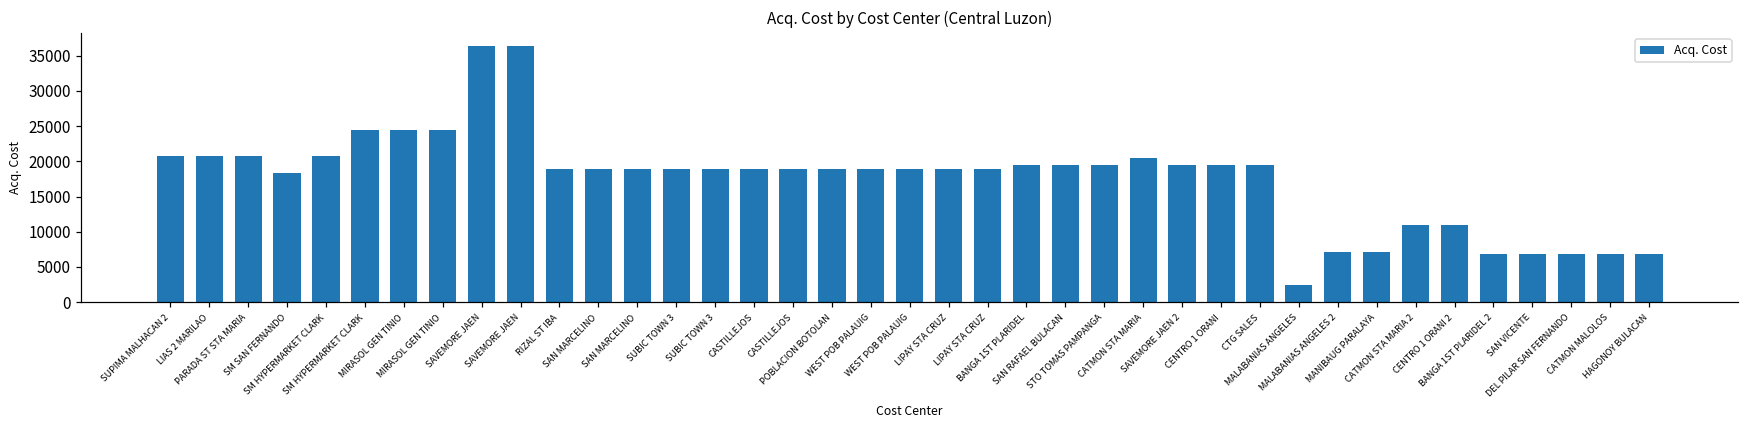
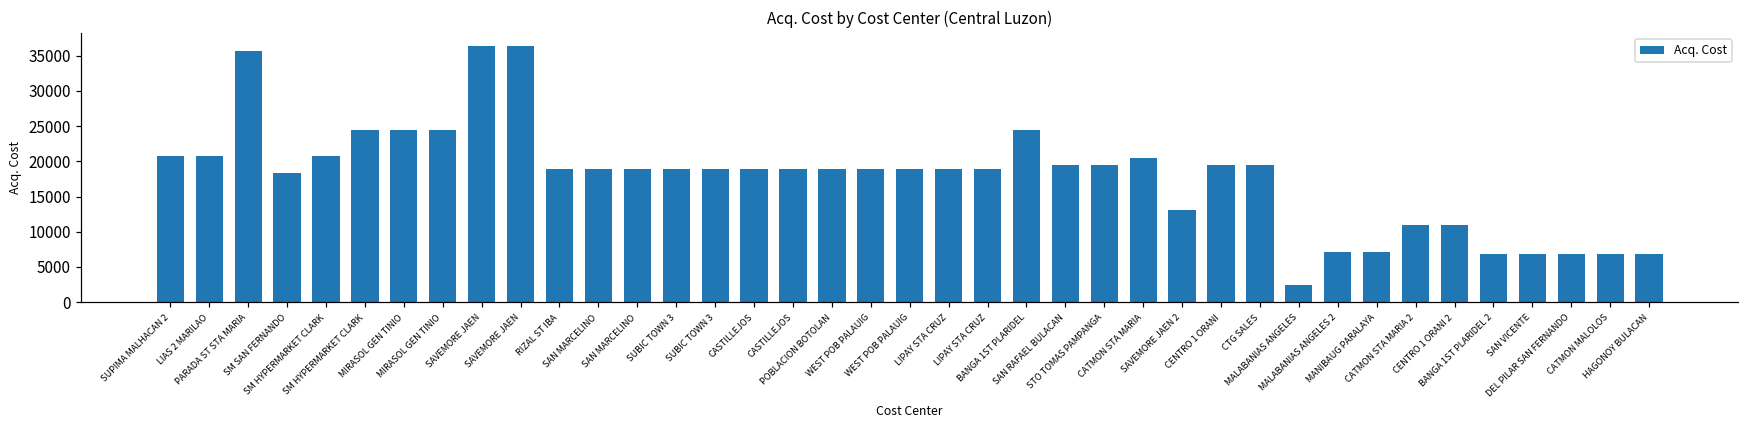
  {
    "SUPIMA MALHACAN 2": 21000,
    "LIAS 2 MARILAO": 21000,
-   "PARADA ST STA MARIA": 21000,
+   "PARADA ST STA MARIA": 36000,
    "SM SAN FERNANDO": 18000,
    "RIZAL ST IBA": 19000,
    "POBLACION BOTOLAN": 19000,
-   "BANGA 1ST PLARIDEL": 20000,
+   "BANGA 1ST PLARIDEL": 24000,
    "SAN RAFAEL BULACAN": 20000,
    "STO TOMAS PAMPANGA": 20000,
    "CATMON STA MARIA": 20000,
-   "SAVEMORE JAEN 2": 20000,
+   "SAVEMORE JAEN 2": 13000,
    "CENTRO 1 ORANI": 20000,
    "CTG SALES": 20000,
    "MALABANIAS ANGELES": 2000,
    "MALABANIAS ANGELES 2": 7000,
    "MANIBAUG PARALAYA": 7000,
    "CATMON STA MARIA 2": 11000,
    "CENTRO 1 ORANI 2": 11000,
    "BANGA 1ST PLARIDEL 2": 7000,
    "SAN VICENTE": 7000,
    "DEL PILAR SAN FERNANDO": 7000,
    "CATMON MALOLOS": 7000,
    "HAGONOY BULACAN": 7000
  }
